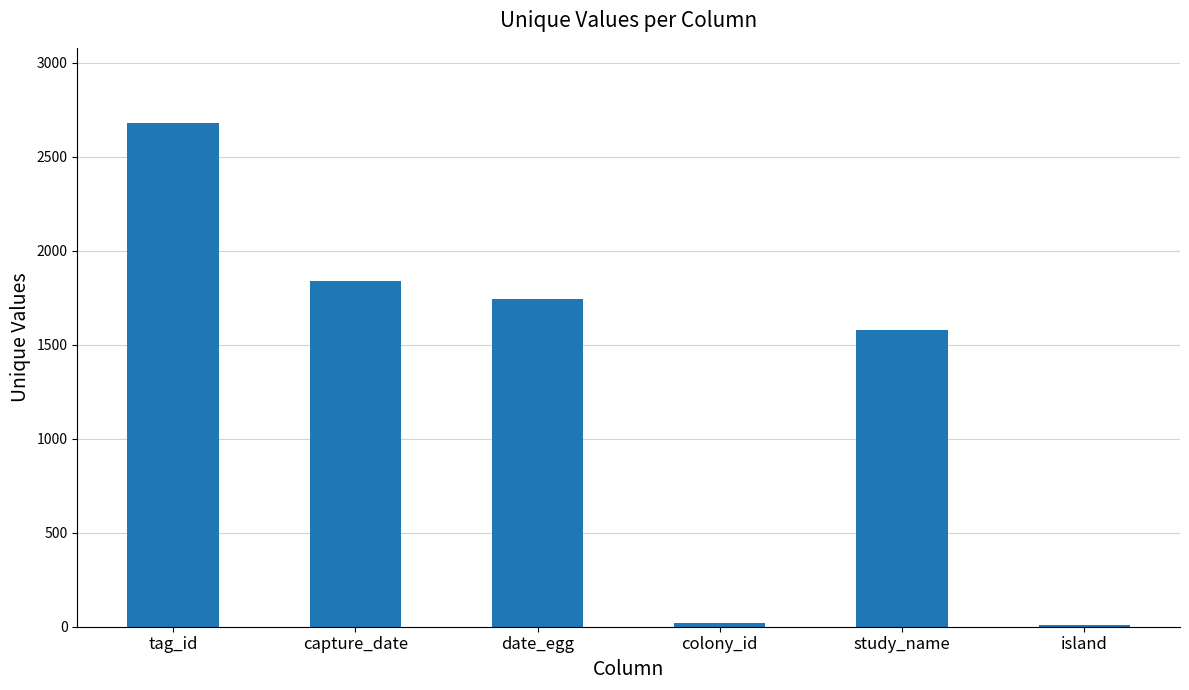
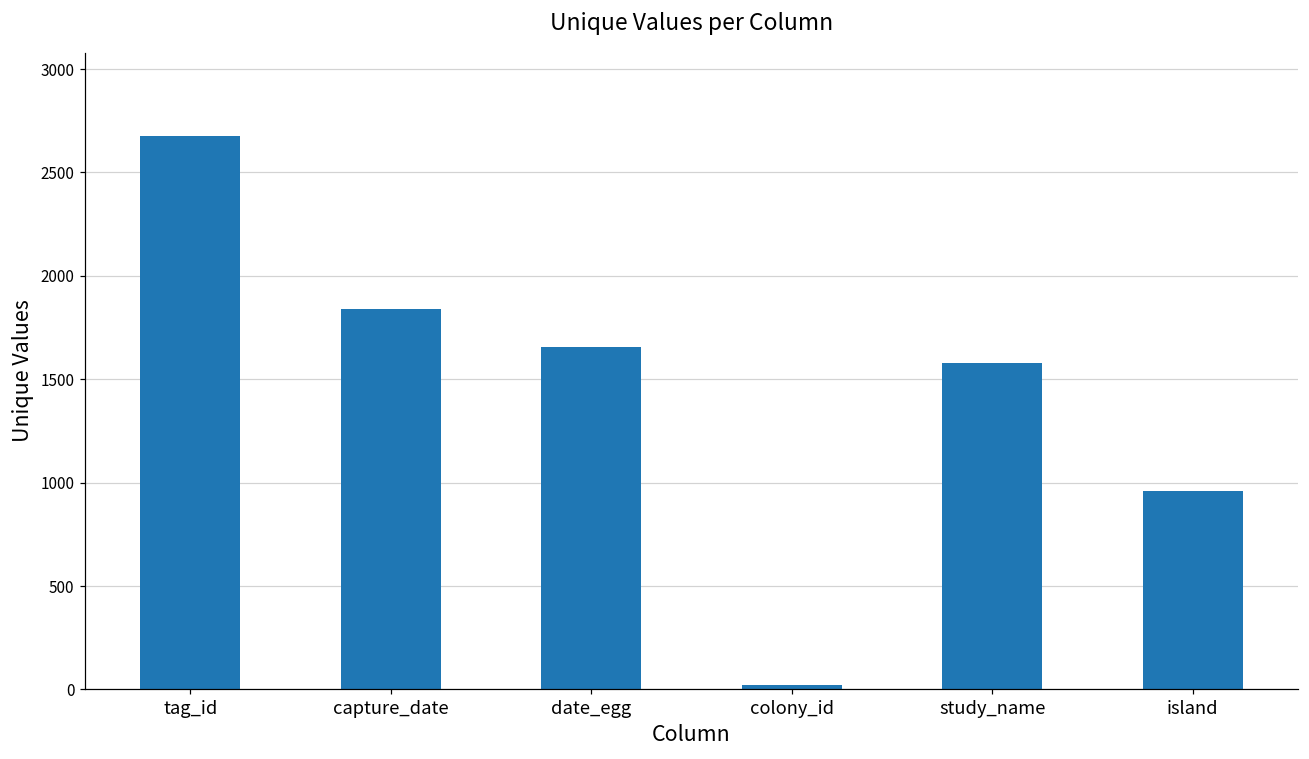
  {
    "tag_id": 2680,
    "capture_date": 1840,
-   "date_egg": 1740,
+   "date_egg": 1660,
    "colony_id": 20,
    "study_name": 1580,
-   "island": 10
+   "island": 960
  }
